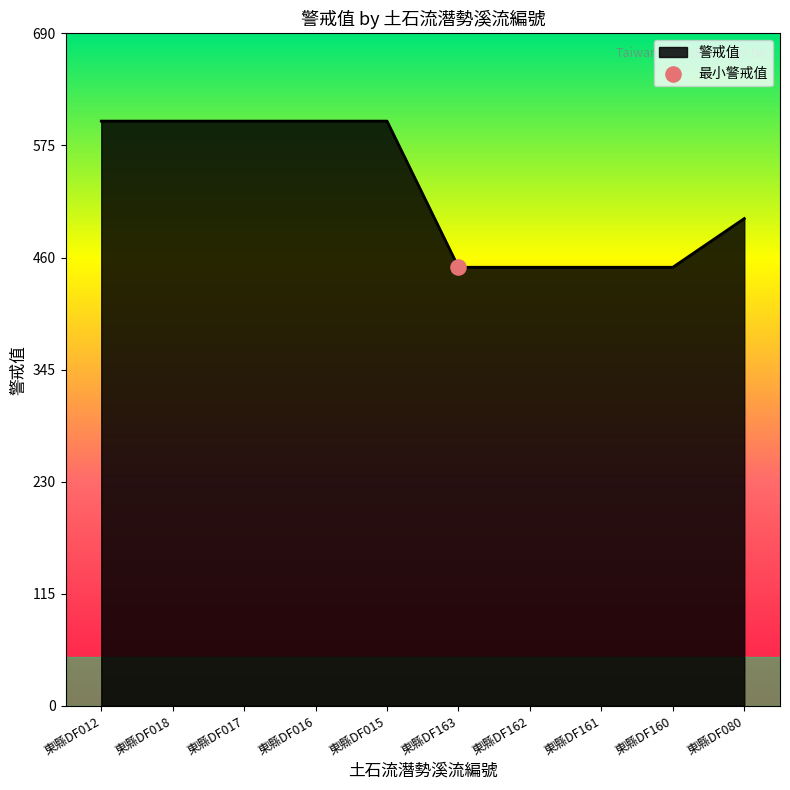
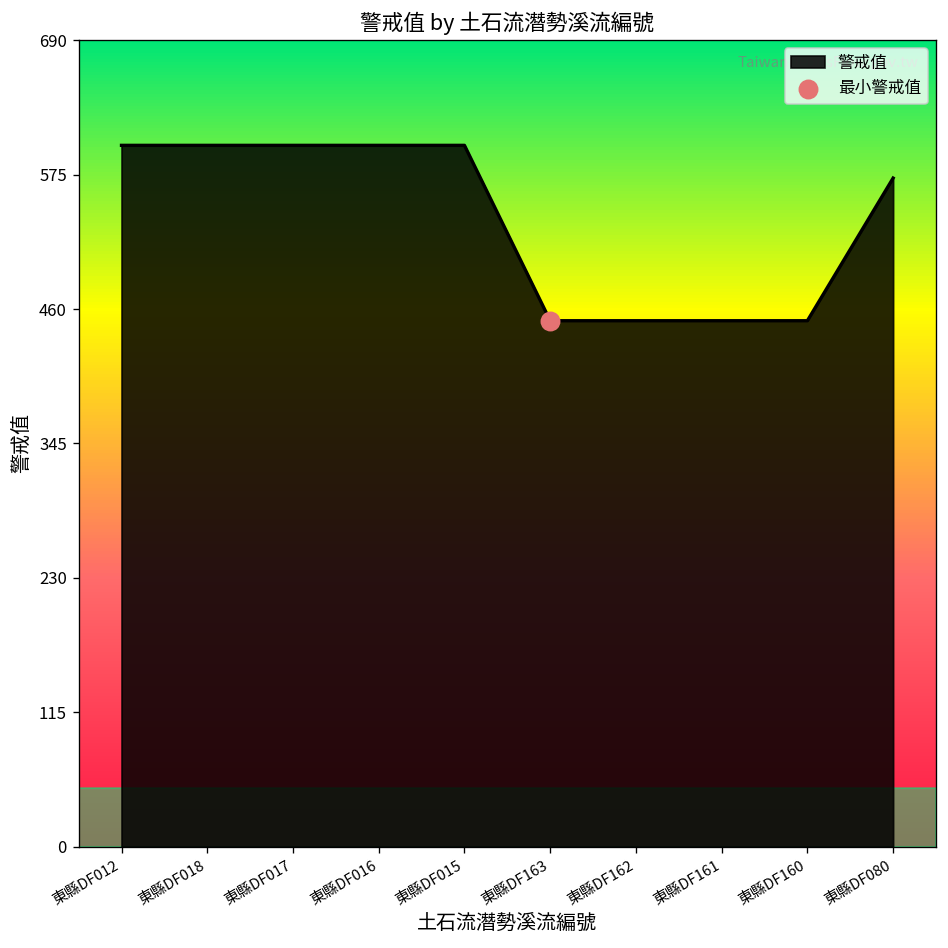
  {
    "警戒值": {
      "東縣DF012": 600,
      "東縣DF018": 600,
      "東縣DF017": 600,
      "東縣DF016": 600,
      "東縣DF015": 600,
      "東縣DF162": 450,
      "東縣DF161": 450,
      "東縣DF160": 450,
-     "東縣DF080": 500
+     "東縣DF080": 570
    }
  }
